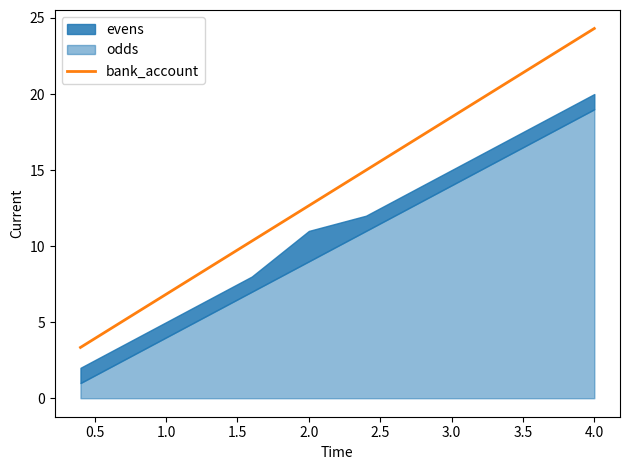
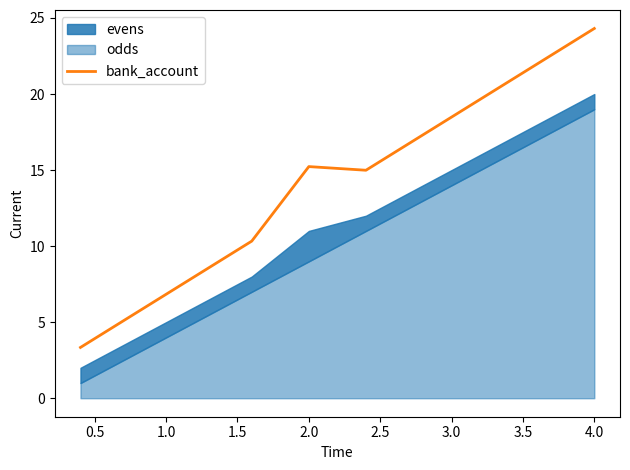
  {
    "bank_account": {
-     "2.0": 12.7,
+     "2.0": 15.2,
      "4.0": 24.3
    }
  }
